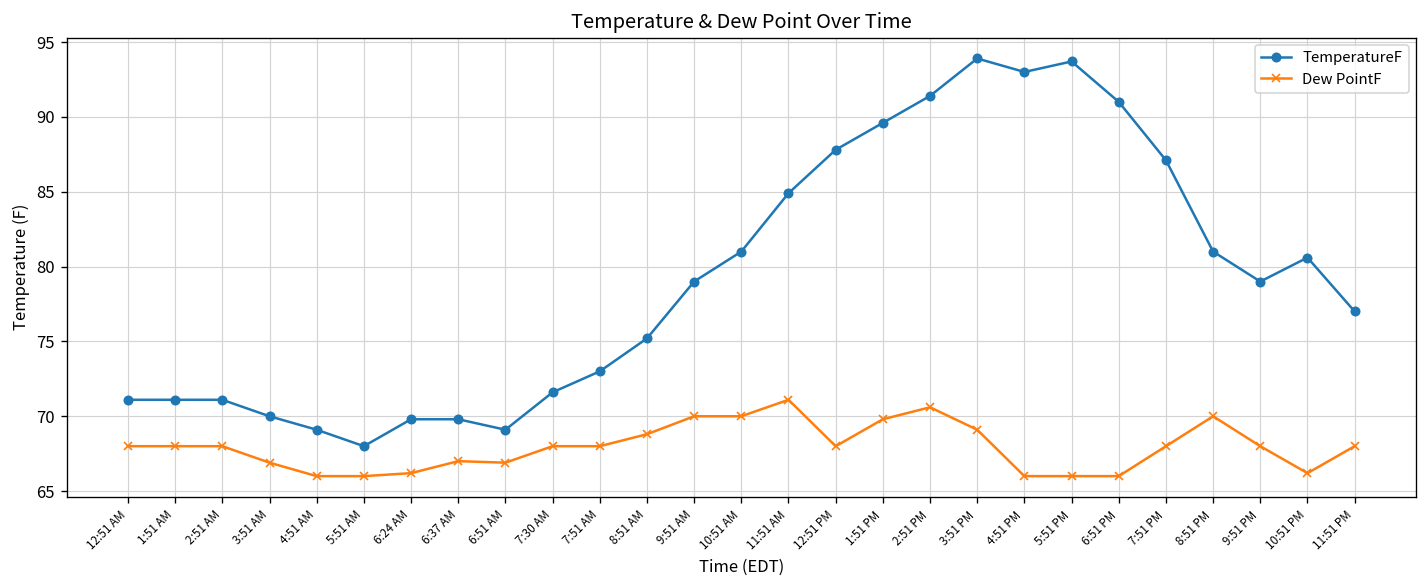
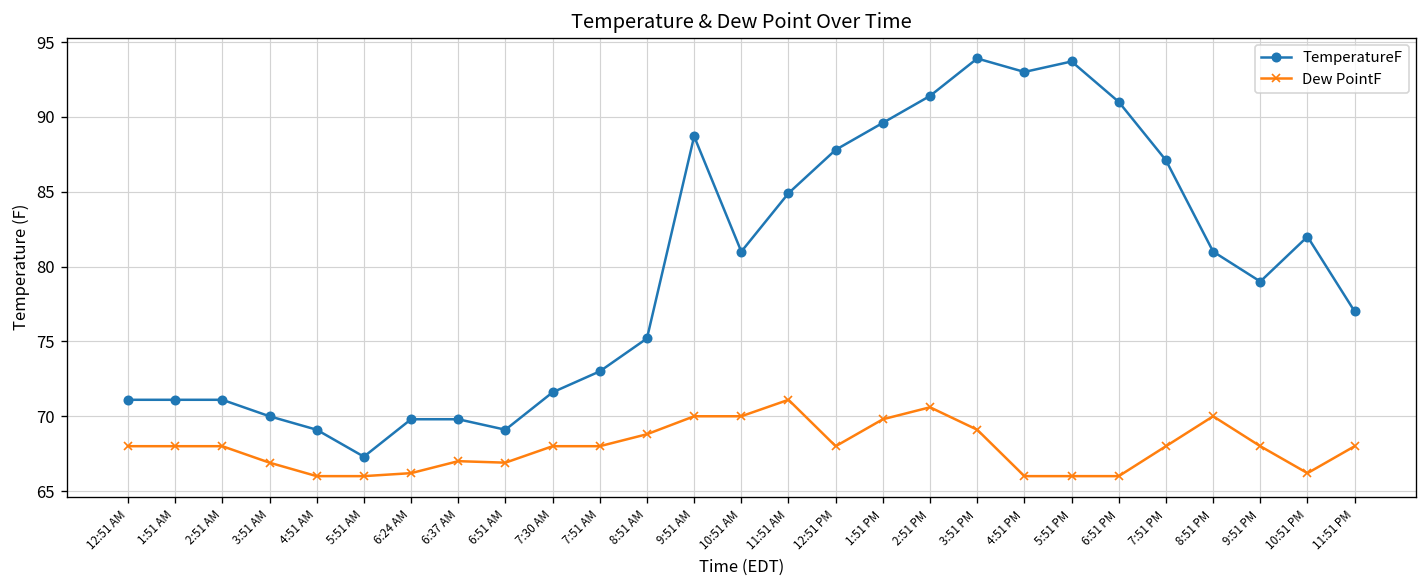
  {
    "TemperatureF": {
      "12:51 AM": 71.1,
      "1:51 AM": 71.1,
      "2:51 AM": 71.1,
      "3:51 AM": 70.0,
      "4:51 AM": 69.1,
-     "5:51 AM": 68.0,
+     "5:51 AM": 67.3,
      "6:24 AM": 69.8,
      "6:37 AM": 69.8,
      "6:51 AM": 69.1,
      "7:30 AM": 71.6,
      "7:51 AM": 73.0,
      "8:51 AM": 75.2,
-     "9:51 AM": 79.0,
+     "9:51 AM": 88.7,
      "10:51 AM": 81.0,
      "11:51 AM": 84.9,
      "12:51 PM": 87.8,
      "1:51 PM": 89.6,
      "2:51 PM": 91.4,
      "3:51 PM": 93.9,
      "4:51 PM": 93.0,
      "5:51 PM": 93.7,
      "6:51 PM": 91.0,
      "7:51 PM": 87.1,
      "8:51 PM": 81.0,
      "9:51 PM": 79.0,
-     "10:51 PM": 80.6,
+     "10:51 PM": 82.0,
      "11:51 PM": 77.0
    },
    "Dew PointF": {
      "12:51 AM": 68.0,
      "1:51 AM": 68.0,
      "2:51 AM": 68.0,
      "3:51 AM": 66.9,
      "4:51 AM": 66.0,
      "5:51 AM": 66.0,
      "6:24 AM": 66.2,
      "6:37 AM": 67.0,
      "6:51 AM": 66.9,
      "7:30 AM": 68.0,
      "7:51 AM": 68.0,
      "8:51 AM": 68.8,
      "9:51 AM": 70.0,
      "10:51 AM": 70.0,
      "11:51 AM": 71.1,
      "12:51 PM": 68.0,
      "1:51 PM": 69.8,
      "2:51 PM": 70.6,
      "3:51 PM": 69.1,
      "4:51 PM": 66.0,
      "5:51 PM": 66.0,
      "6:51 PM": 66.0,
      "7:51 PM": 68.0,
      "8:51 PM": 70.0,
      "9:51 PM": 68.0,
      "10:51 PM": 66.2,
      "11:51 PM": 68.0
    }
  }
